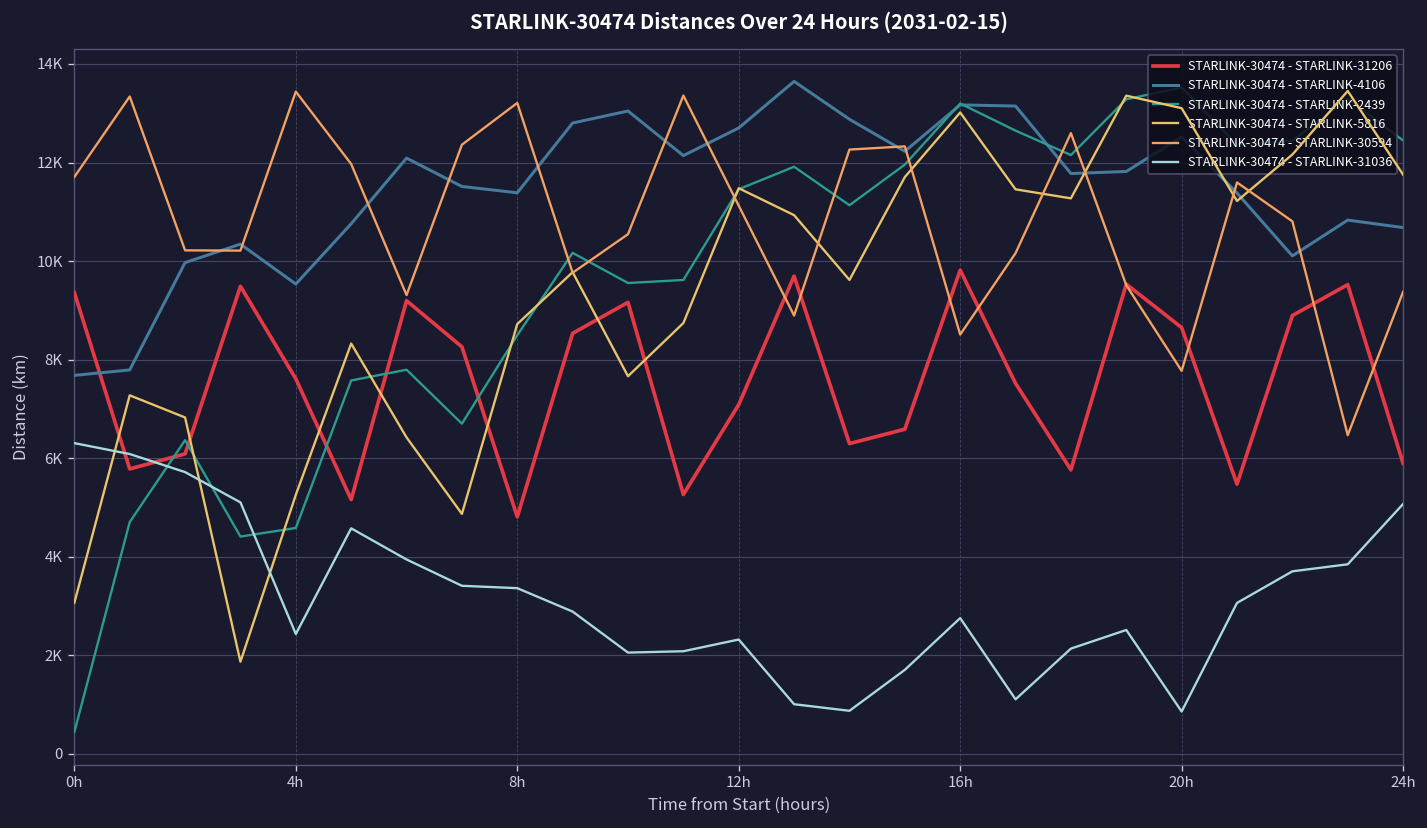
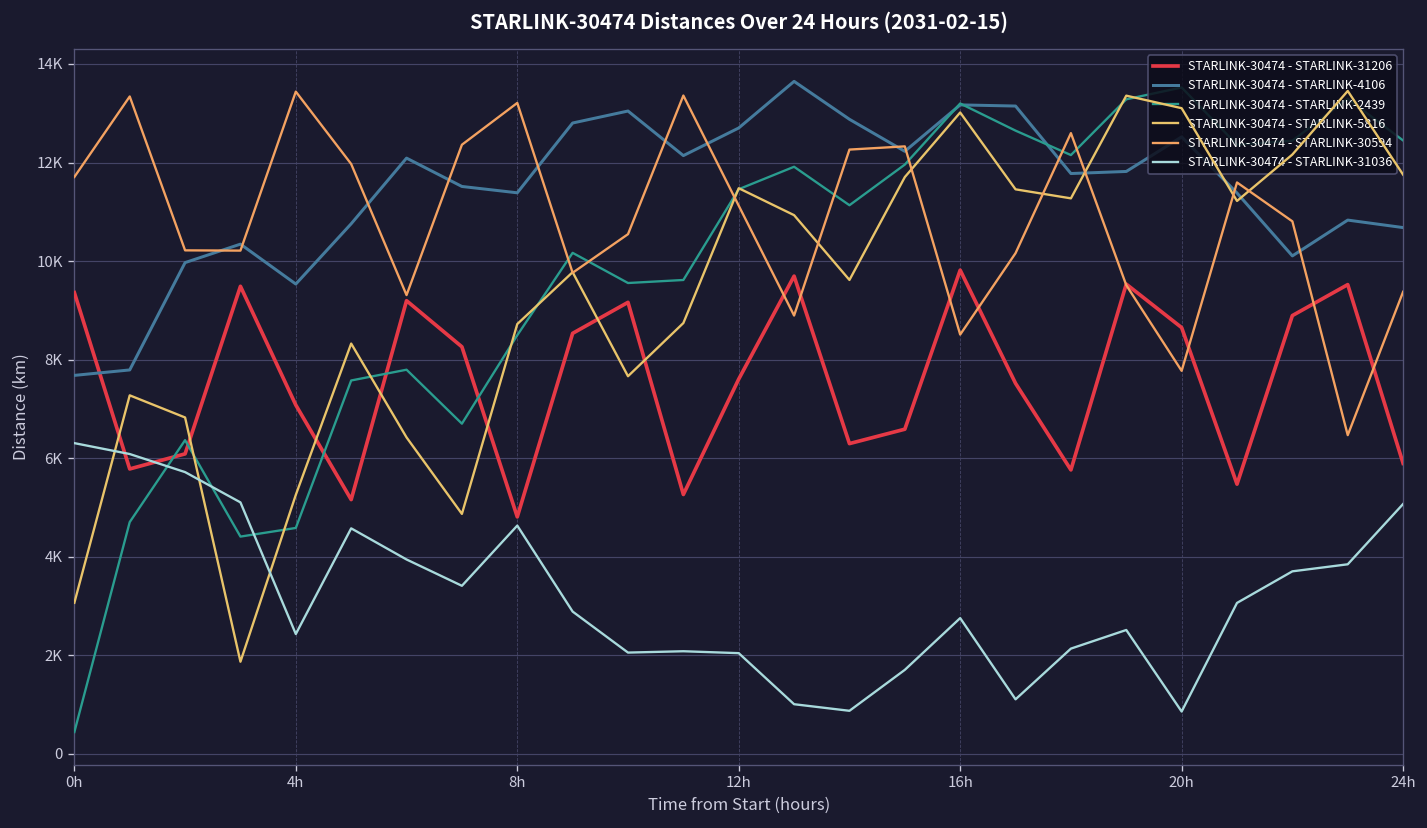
  {
    "STARLINK-30474 - STARLINK-31206": {
      "0h": 9400,
-     "4h": 7600,
+     "4h": 7100,
      "8h": 4800,
-     "12h": 7100,
+     "12h": 7600,
      "16h": 9800,
      "20h": 8600,
      "24h": 5900
    },
    "STARLINK-30474 - STARLINK-31036": {
      "0h": 6300,
      "4h": 2400,
-     "8h": 3400,
-     "12h": 2300,
+     "8h": 4600,
+     "12h": 2000,
      "16h": 2800,
      "20h": 900,
      "24h": 5100
    }
  }
